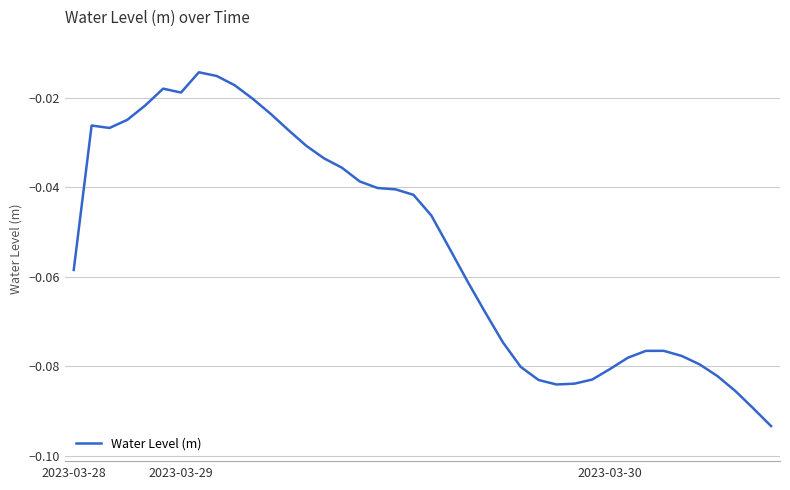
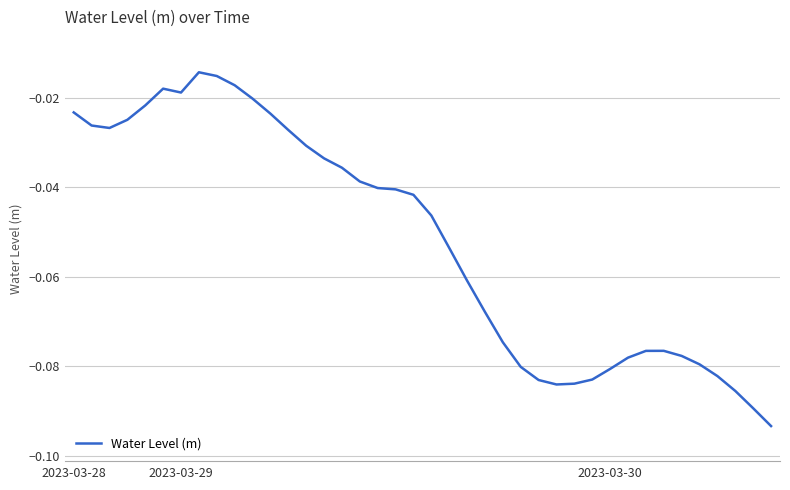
  {
-   "2023-03-28": -0.058,
+   "2023-03-28": -0.023,
    "2023-03-29": -0.019,
    "2023-03-30": -0.081
  }
